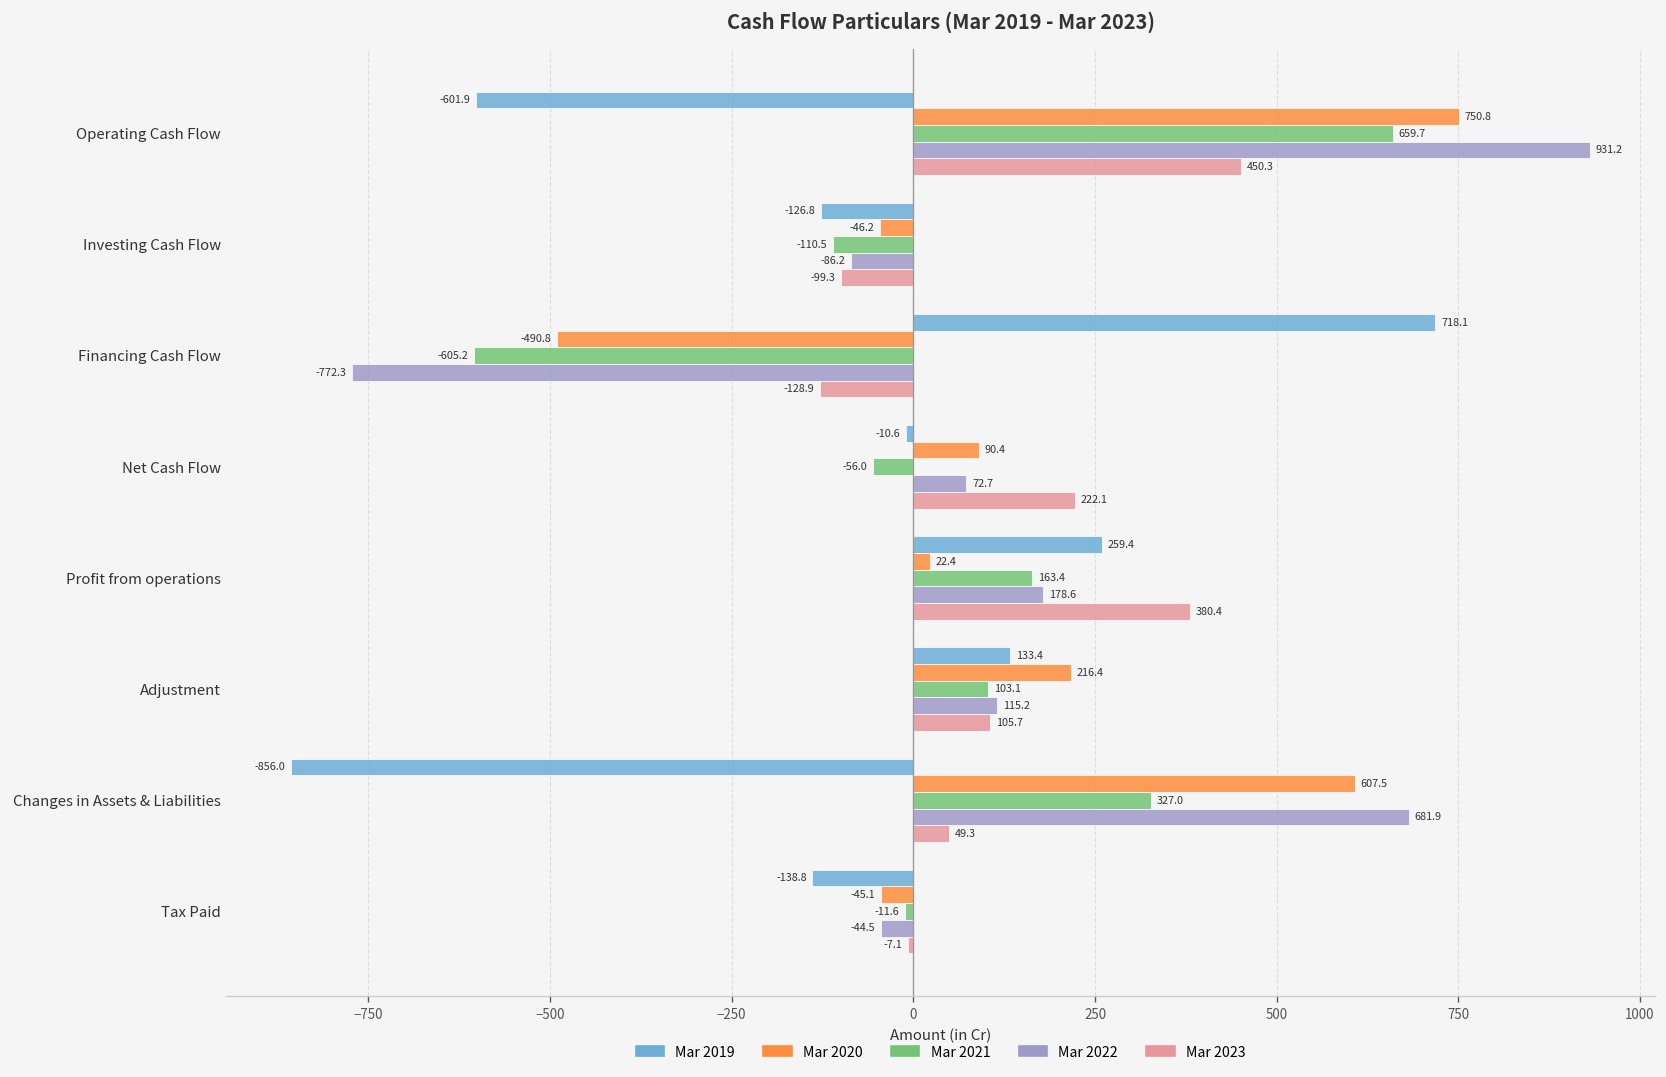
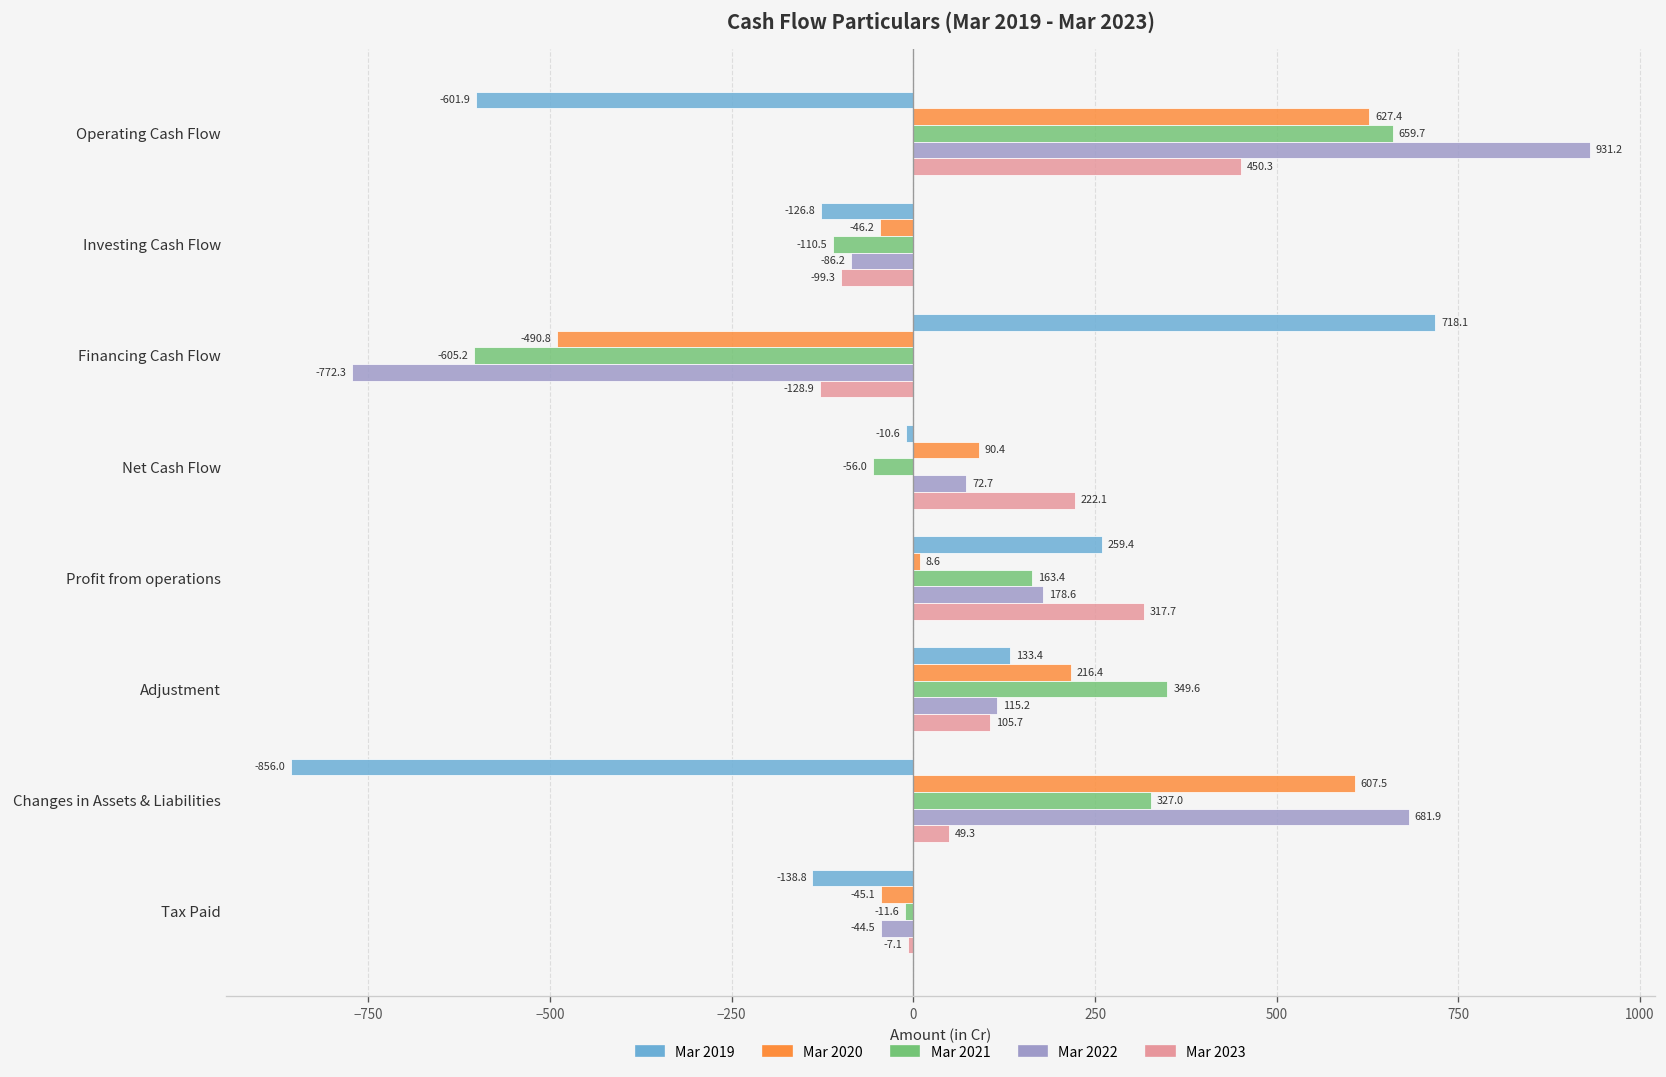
  {
    "Mar 2020": {
-     "Operating Cash Flow": 750.8,
+     "Operating Cash Flow": 627.4,
      "Investing Cash Flow": -46.2,
      "Financing Cash Flow": -490.8,
      "Net Cash Flow": 90.4,
-     "Profit from operations": 22.4,
+     "Profit from operations": 8.6,
      "Adjustment": 216.4,
      "Changes in Assets & Liabilities": 607.5,
      "Tax Paid": -45.1
    },
    "Mar 2021": {
      "Operating Cash Flow": 659.7,
      "Investing Cash Flow": -110.5,
      "Financing Cash Flow": -605.2,
      "Net Cash Flow": -56.0,
      "Profit from operations": 163.4,
-     "Adjustment": 103.1,
+     "Adjustment": 349.6,
      "Changes in Assets & Liabilities": 327.0,
      "Tax Paid": -11.6
    },
    "Mar 2023": {
      "Operating Cash Flow": 450.3,
      "Investing Cash Flow": -99.3,
      "Financing Cash Flow": -128.9,
      "Net Cash Flow": 222.1,
-     "Profit from operations": 380.4,
+     "Profit from operations": 317.7,
      "Adjustment": 105.7,
      "Changes in Assets & Liabilities": 49.3,
      "Tax Paid": -7.1
    }
  }
